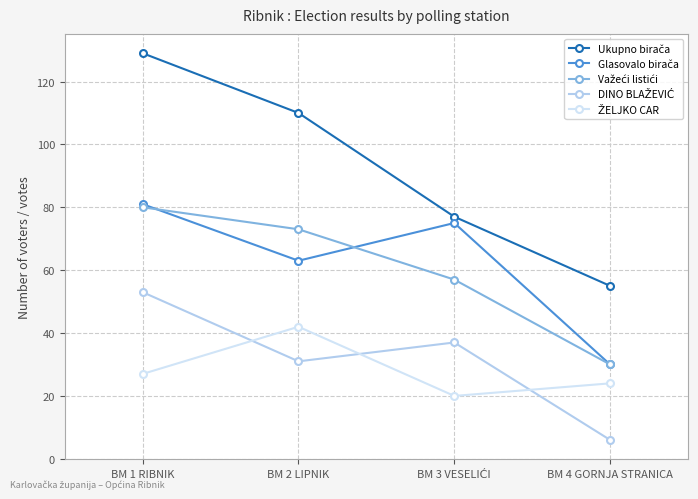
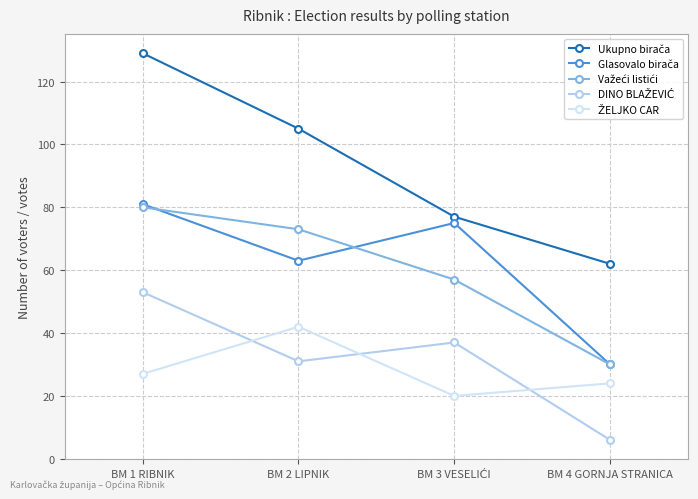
  {
    "Ukupno birača": {
      "BM 1 RIBNIK": 129,
-     "BM 2 LIPNIK": 110,
+     "BM 2 LIPNIK": 105,
      "BM 3 VESELIĆI": 77,
-     "BM 4 GORNJA STRANICA": 55
+     "BM 4 GORNJA STRANICA": 62
    },
    "Glasovalo birača": {
      "BM 1 RIBNIK": 81,
      "BM 2 LIPNIK": 63,
      "BM 3 VESELIĆI": 75
    }
  }
